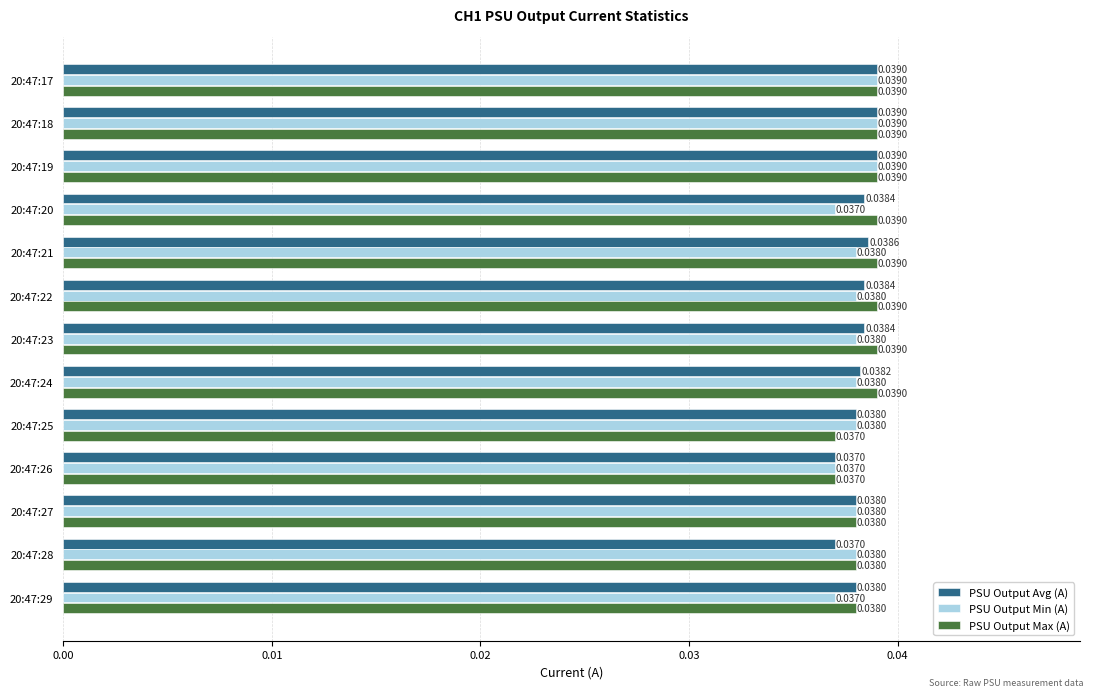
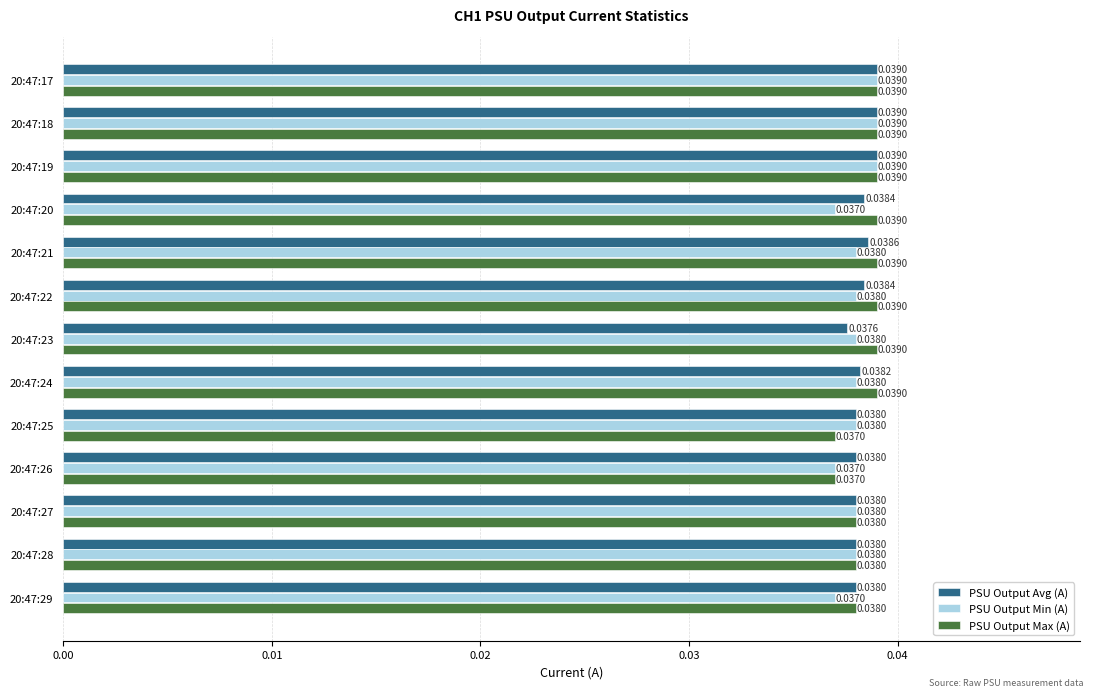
  {
    "PSU Output Avg (A)": {
      "20:47:17": 0.0390,
      "20:47:18": 0.0390,
      "20:47:19": 0.0390,
      "20:47:20": 0.0384,
      "20:47:21": 0.0386,
      "20:47:22": 0.0384,
-     "20:47:23": 0.0384,
+     "20:47:23": 0.0376,
      "20:47:24": 0.0382,
      "20:47:25": 0.0380,
-     "20:47:26": 0.0370,
+     "20:47:26": 0.0380,
      "20:47:27": 0.0380,
-     "20:47:28": 0.0370,
+     "20:47:28": 0.0380,
      "20:47:29": 0.0380
    },
    "PSU Output Min (A)": {
      "20:47:17": 0.0390,
      "20:47:18": 0.0390,
      "20:47:19": 0.0390,
      "20:47:20": 0.0370,
      "20:47:21": 0.0380,
      "20:47:22": 0.0380,
      "20:47:23": 0.0380,
      "20:47:24": 0.0380,
      "20:47:25": 0.0380,
      "20:47:26": 0.0370,
      "20:47:27": 0.0380,
      "20:47:28": 0.0380,
      "20:47:29": 0.0370
    },
    "PSU Output Max (A)": {
      "20:47:17": 0.0390,
      "20:47:18": 0.0390,
      "20:47:19": 0.0390,
      "20:47:20": 0.0390,
      "20:47:21": 0.0390,
      "20:47:22": 0.0390,
      "20:47:23": 0.0390,
      "20:47:24": 0.0390,
      "20:47:25": 0.0370,
      "20:47:26": 0.0370,
      "20:47:27": 0.0380,
      "20:47:28": 0.0380,
      "20:47:29": 0.0380
    }
  }
